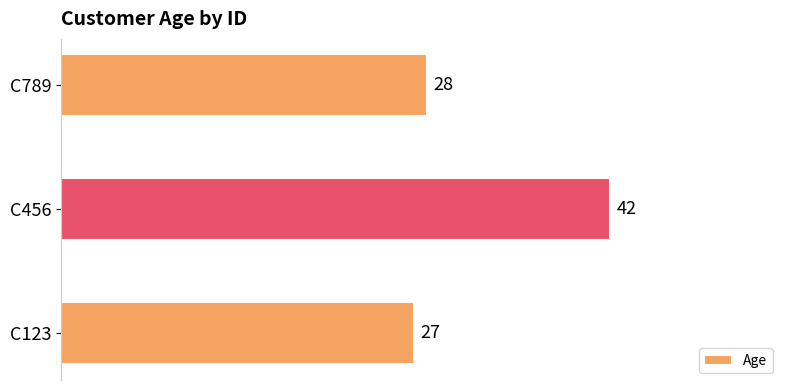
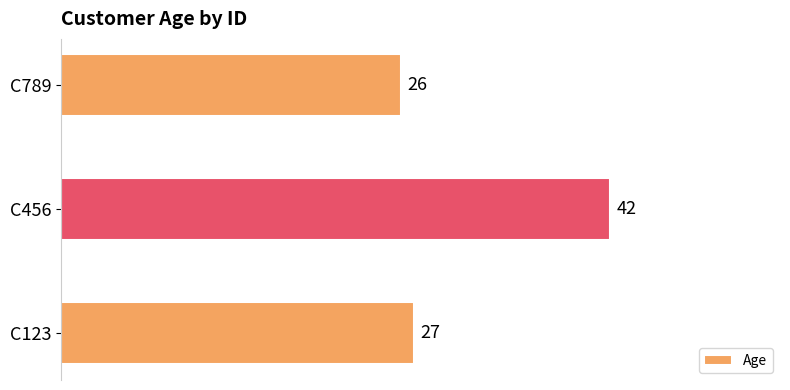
  {
-   "C789": 28,
+   "C789": 26,
    "C456": 42,
    "C123": 27
  }
